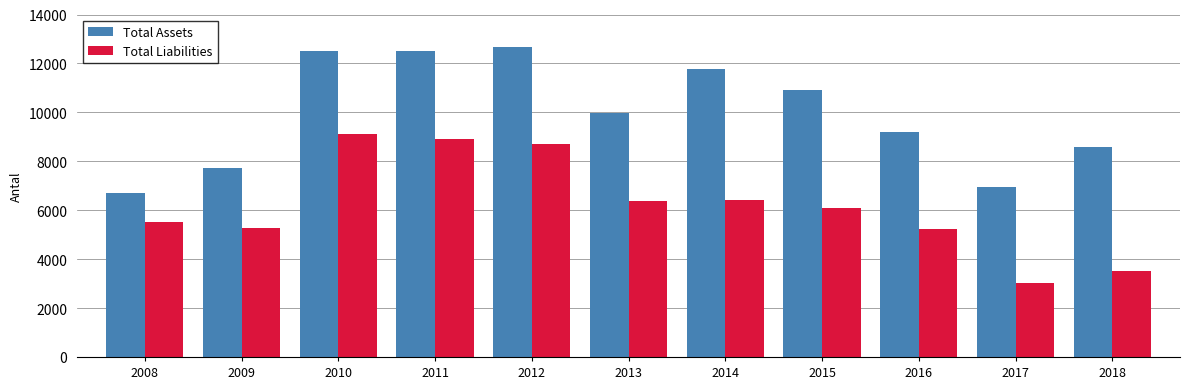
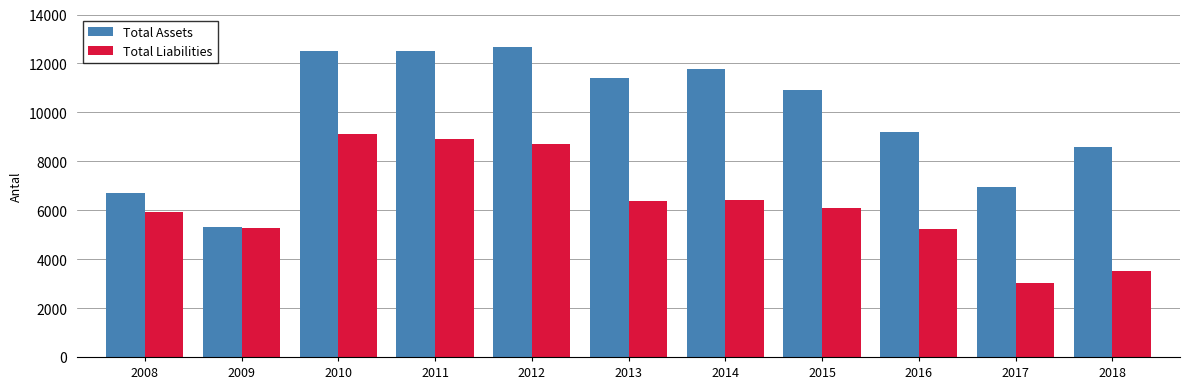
  {
    "Total Assets": {
      "2008": 6700,
-     "2009": 7700,
+     "2009": 5300,
      "2010": 12500,
      "2011": 12500,
      "2012": 12700,
-     "2013": 10000,
+     "2013": 11400,
      "2014": 11800,
      "2015": 10900,
      "2016": 9200,
      "2017": 6900,
      "2018": 8600
    },
    "Total Liabilities": {
-     "2008": 5500,
+     "2008": 5900,
      "2009": 5300,
      "2010": 9100,
      "2011": 8900,
      "2012": 8700,
      "2013": 6400,
      "2014": 6400,
      "2015": 6100,
      "2016": 5200,
      "2017": 3000,
      "2018": 3500
    }
  }
